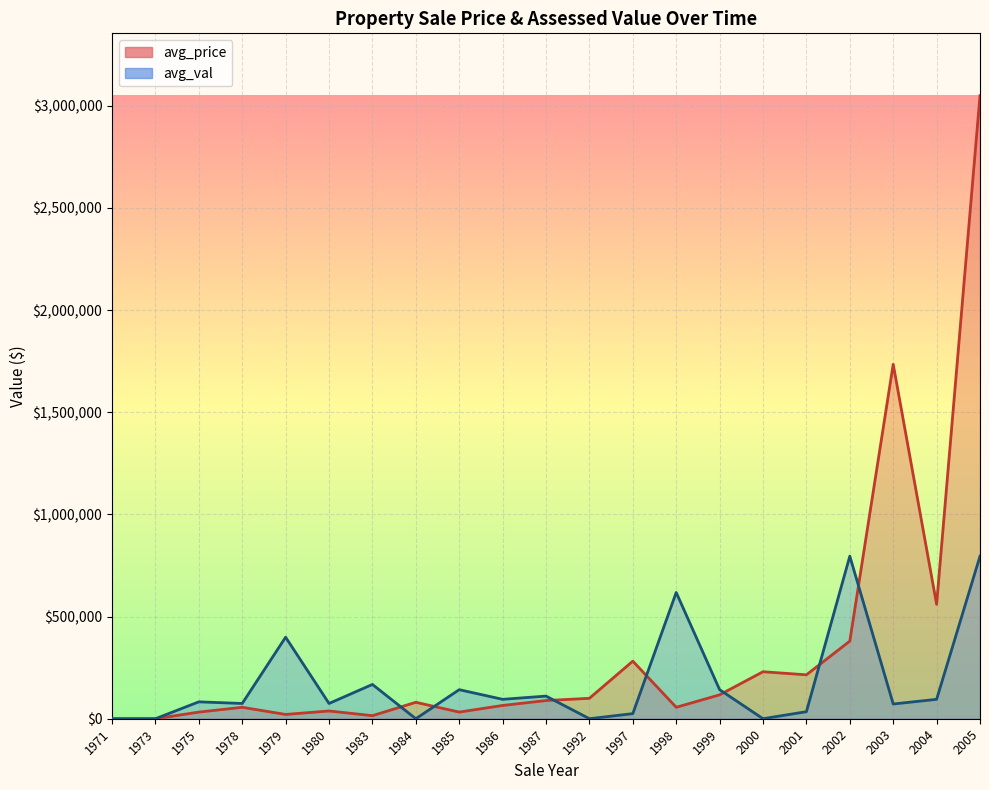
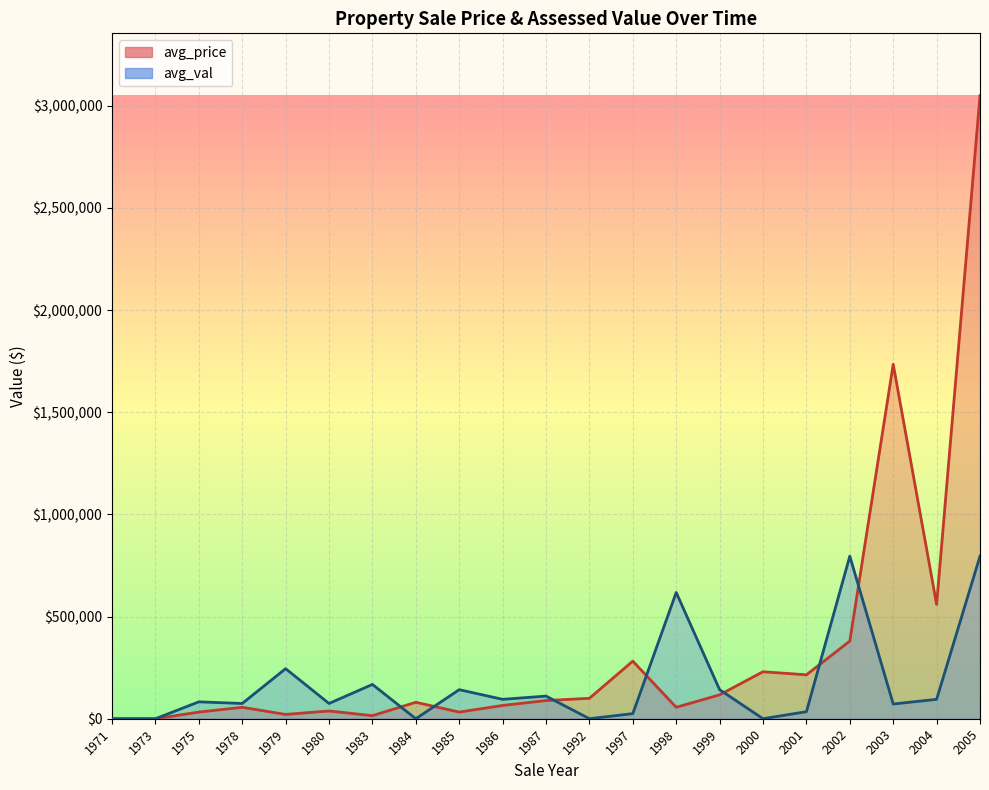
  {
    "avg_price": {
      "1975": "$30,000",
      "1978": "$60,000",
      "1979": "$20,000",
      "1980": "$40,000",
      "1983": "$20,000",
      "1984": "$80,000",
      "1985": "$30,000",
      "1986": "$70,000",
      "1987": "$90,000",
      "1992": "$100,000",
      "1997": "$280,000",
      "1998": "$60,000",
      "1999": "$120,000",
      "2000": "$230,000",
      "2001": "$220,000",
      "2002": "$380,000",
      "2003": "$1,740,000",
      "2004": "$560,000",
      "2005": "$3,050,000"
    },
    "avg_val": {
      "1975": "$80,000",
      "1978": "$70,000",
-     "1979": "$400,000",
+     "1979": "$240,000",
      "1980": "$70,000",
      "1983": "$170,000",
      "1984": "$0",
      "1985": "$140,000",
      "1986": "$90,000",
      "1987": "$110,000",
      "1992": "$0",
      "1997": "$30,000",
      "1998": "$620,000",
      "1999": "$140,000",
      "2000": "$0",
      "2001": "$30,000",
      "2002": "$800,000",
      "2003": "$70,000",
      "2004": "$90,000",
      "2005": "$800,000"
    }
  }
